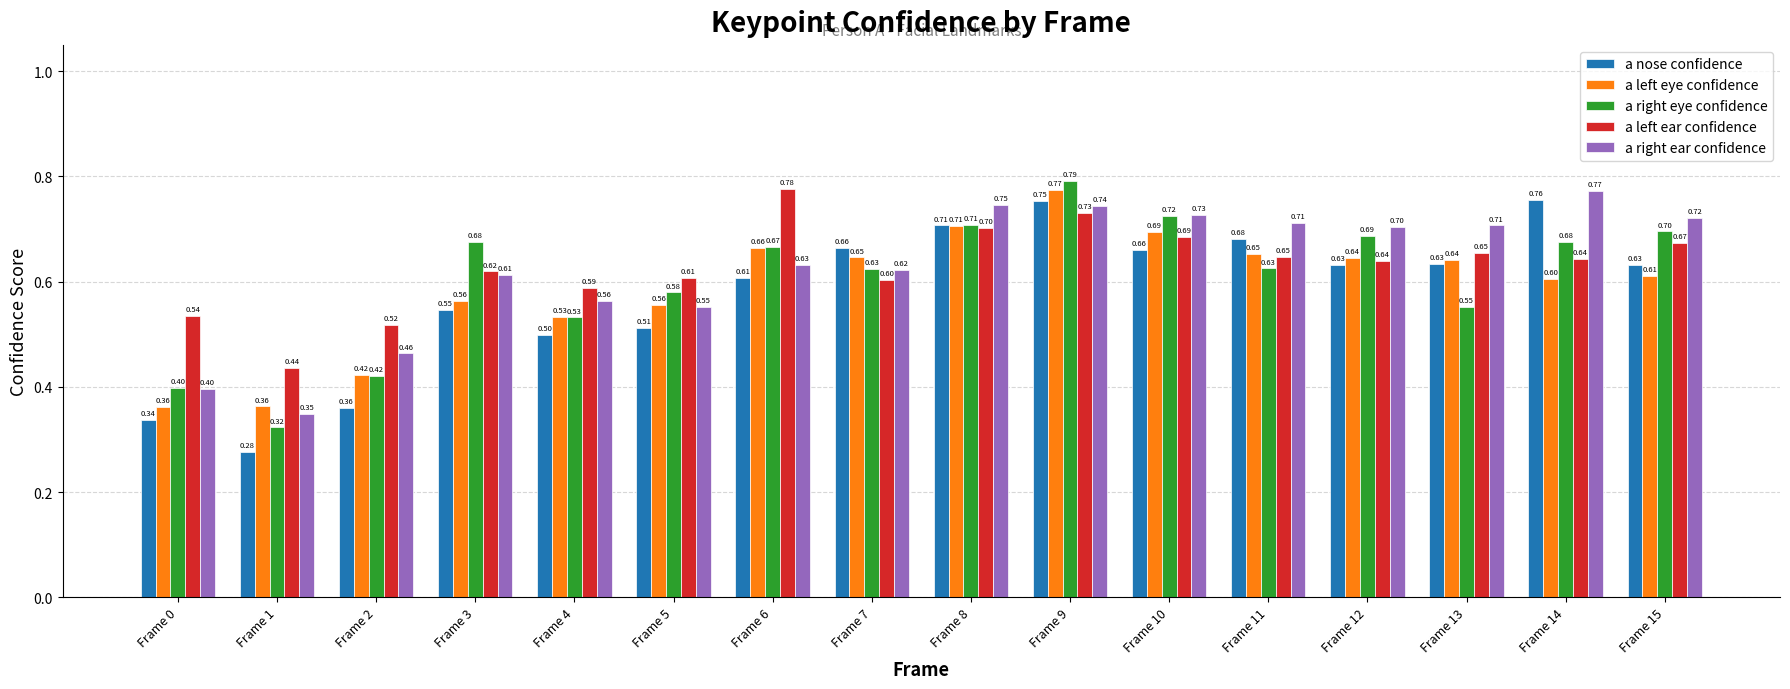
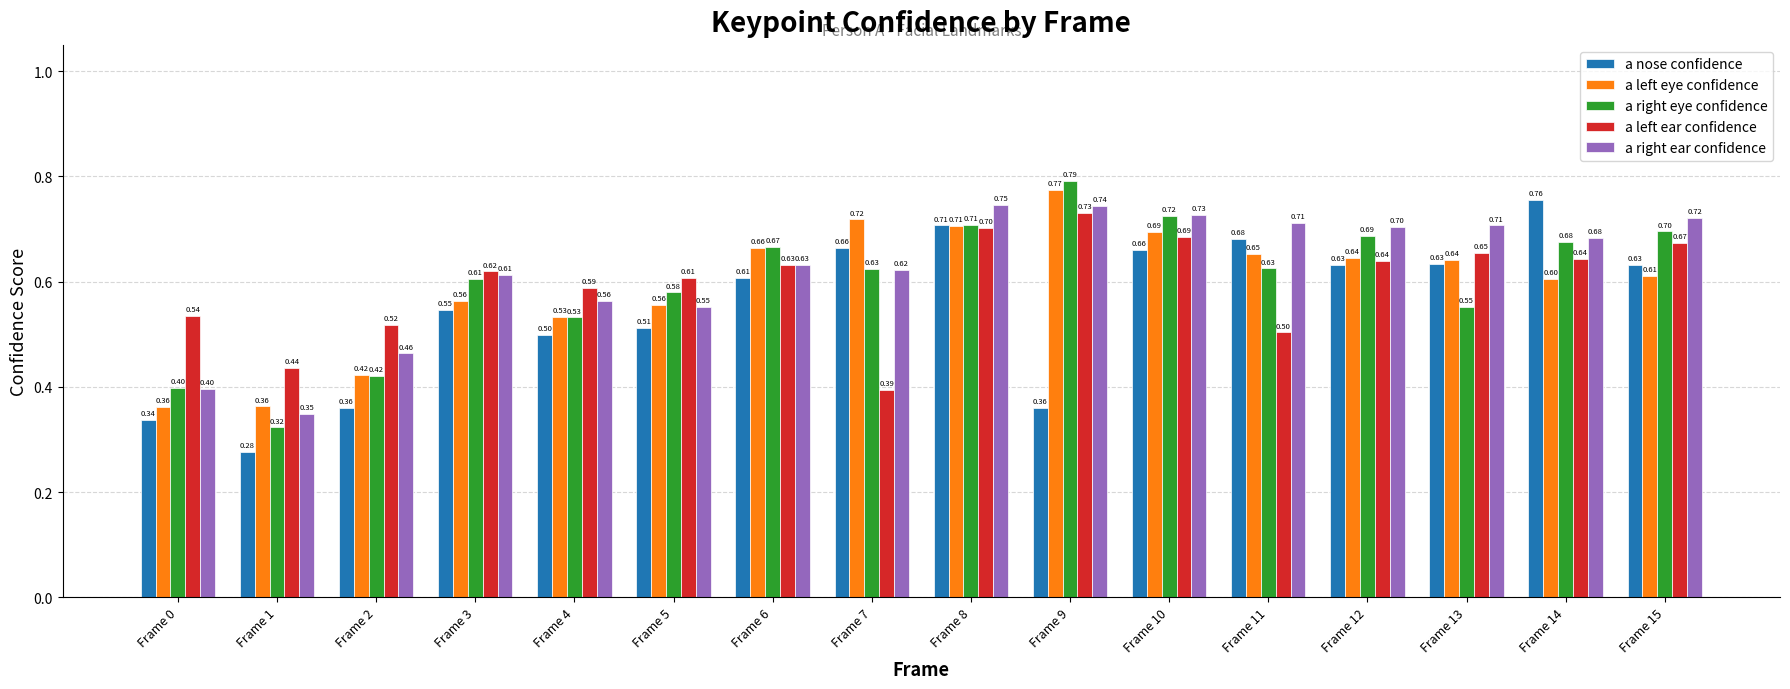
  {
    "a nose confidence": {
      "Frame 0": 0.34,
      "Frame 1": 0.28,
      "Frame 2": 0.36,
      "Frame 3": 0.55,
      "Frame 4": 0.50,
      "Frame 5": 0.51,
      "Frame 6": 0.61,
      "Frame 7": 0.66,
      "Frame 8": 0.71,
-     "Frame 9": 0.75,
+     "Frame 9": 0.36,
      "Frame 10": 0.66,
      "Frame 11": 0.68,
      "Frame 12": 0.63,
      "Frame 13": 0.63,
      "Frame 14": 0.76,
      "Frame 15": 0.63
    },
    "a left eye confidence": {
      "Frame 0": 0.36,
      "Frame 1": 0.36,
      "Frame 2": 0.42,
      "Frame 3": 0.56,
      "Frame 4": 0.53,
      "Frame 5": 0.56,
      "Frame 6": 0.66,
-     "Frame 7": 0.65,
+     "Frame 7": 0.72,
      "Frame 8": 0.71,
      "Frame 9": 0.77,
      "Frame 10": 0.69,
      "Frame 11": 0.65,
      "Frame 12": 0.64,
      "Frame 13": 0.64,
      "Frame 14": 0.60,
      "Frame 15": 0.61
    },
    "a right eye confidence": {
      "Frame 0": 0.40,
      "Frame 1": 0.32,
      "Frame 2": 0.42,
-     "Frame 3": 0.68,
+     "Frame 3": 0.61,
      "Frame 4": 0.53,
      "Frame 5": 0.58,
      "Frame 6": 0.67,
      "Frame 7": 0.63,
      "Frame 8": 0.71,
      "Frame 9": 0.79,
      "Frame 10": 0.72,
      "Frame 11": 0.63,
      "Frame 12": 0.69,
      "Frame 13": 0.55,
      "Frame 14": 0.68,
      "Frame 15": 0.70
    },
    "a left ear confidence": {
      "Frame 0": 0.54,
      "Frame 1": 0.44,
      "Frame 2": 0.52,
      "Frame 3": 0.62,
      "Frame 4": 0.59,
      "Frame 5": 0.61,
-     "Frame 6": 0.78,
-     "Frame 7": 0.60,
+     "Frame 6": 0.63,
+     "Frame 7": 0.39,
      "Frame 8": 0.70,
      "Frame 9": 0.73,
      "Frame 10": 0.69,
-     "Frame 11": 0.65,
+     "Frame 11": 0.50,
      "Frame 12": 0.64,
      "Frame 13": 0.65,
      "Frame 14": 0.64,
      "Frame 15": 0.67
    },
    "a right ear confidence": {
      "Frame 0": 0.40,
      "Frame 1": 0.35,
      "Frame 2": 0.46,
      "Frame 3": 0.61,
      "Frame 4": 0.56,
      "Frame 5": 0.55,
      "Frame 6": 0.63,
      "Frame 7": 0.62,
      "Frame 8": 0.75,
      "Frame 9": 0.74,
      "Frame 10": 0.73,
      "Frame 11": 0.71,
      "Frame 12": 0.70,
      "Frame 13": 0.71,
-     "Frame 14": 0.77,
+     "Frame 14": 0.68,
      "Frame 15": 0.72
    }
  }
